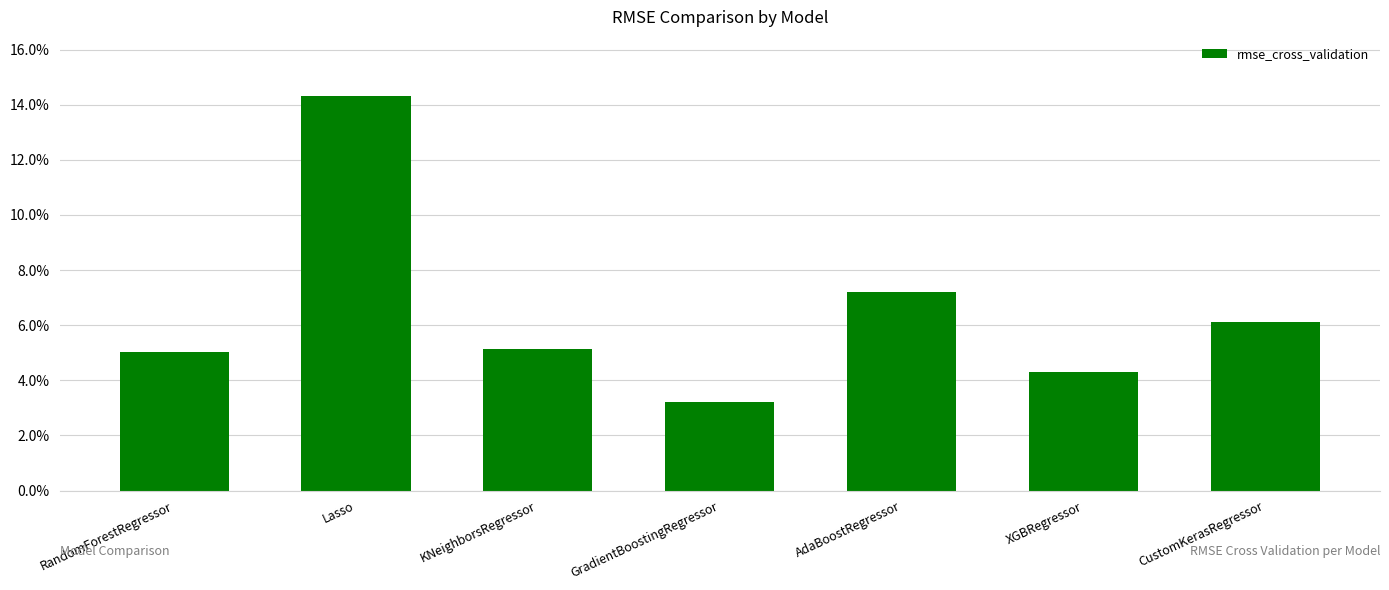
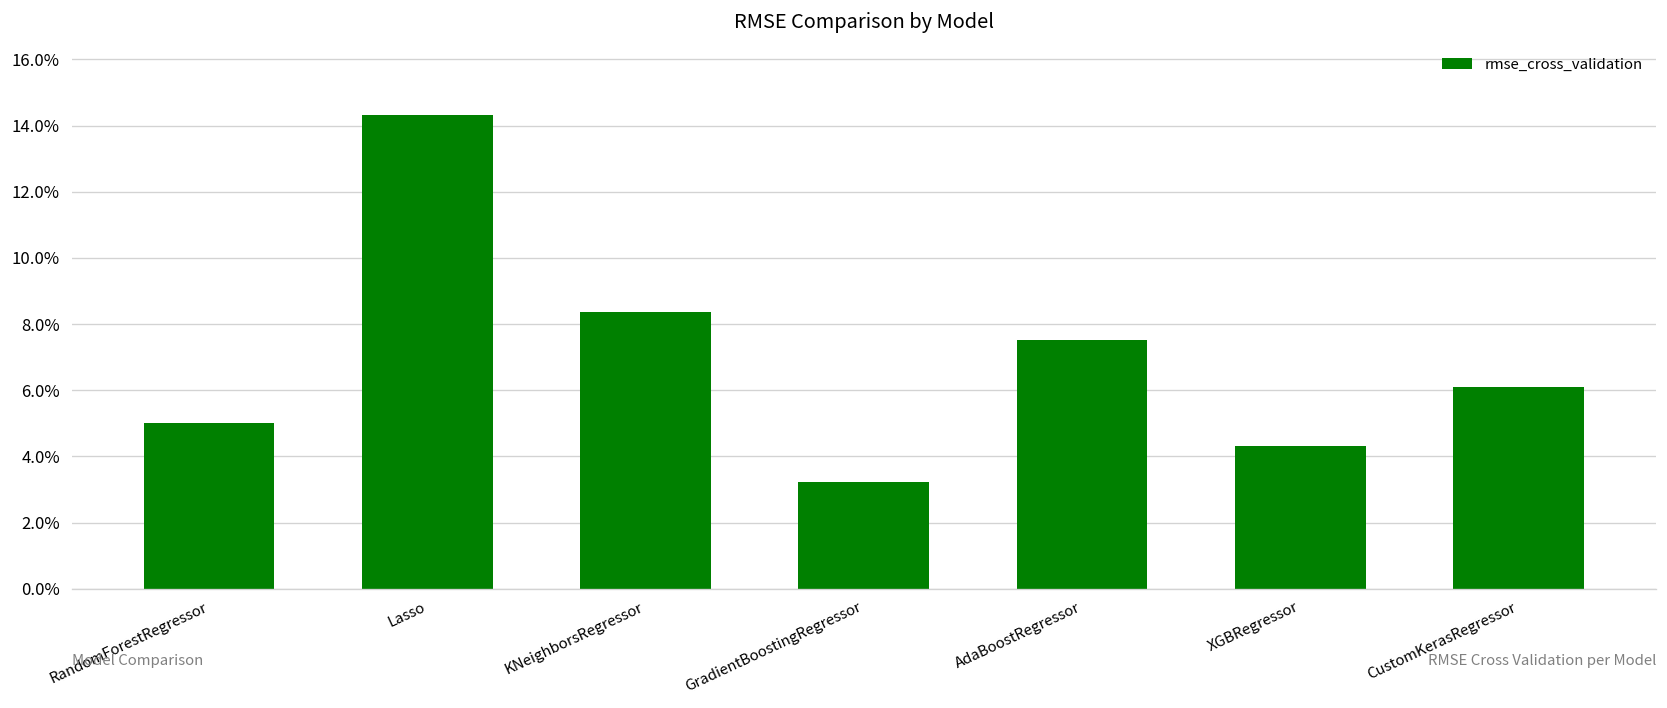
  {
    "RandomForestRegressor": "5.0%",
    "Lasso": "14.3%",
-   "KNeighborsRegressor": "5.1%",
+   "KNeighborsRegressor": "8.4%",
    "GradientBoostingRegressor": "3.2%",
-   "AdaBoostRegressor": "7.2%",
+   "AdaBoostRegressor": "7.5%",
    "XGBRegressor": "4.3%",
    "CustomKerasRegressor": "6.1%"
  }
